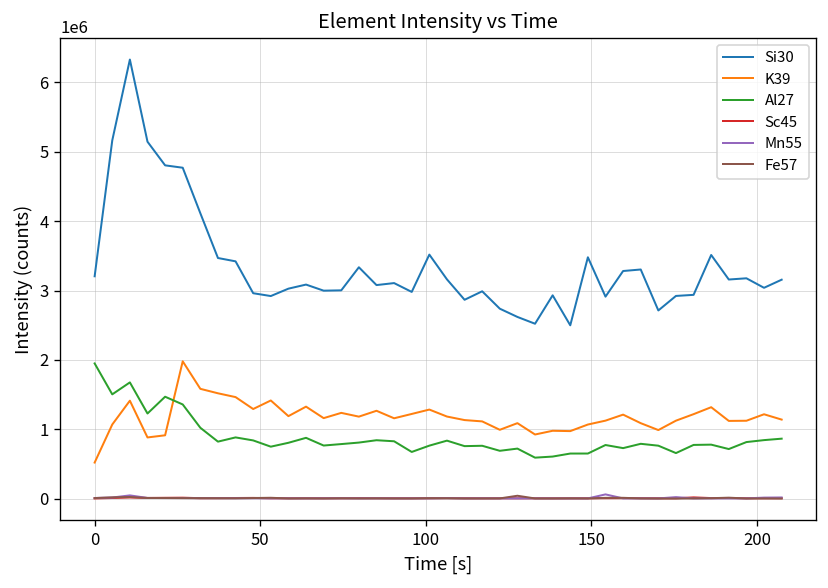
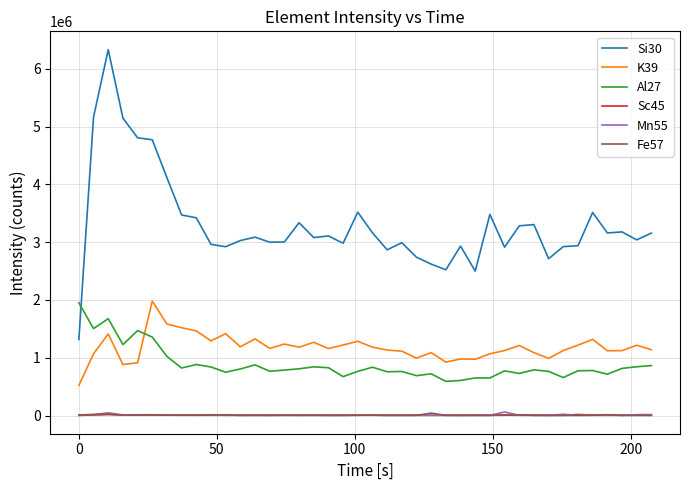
  {
    "Si30": {
-     "0": 3200000
+     "0": 1300000
    },
    "K39": {
      "0": 500000
    },
    "Al27": {
      "0": 1900000
    }
  }
